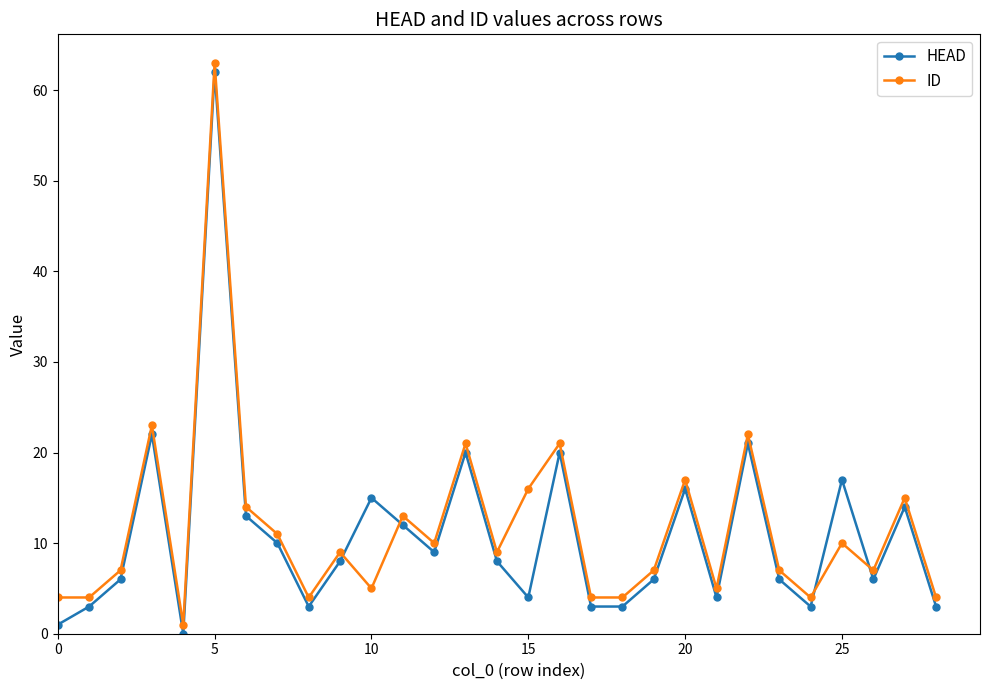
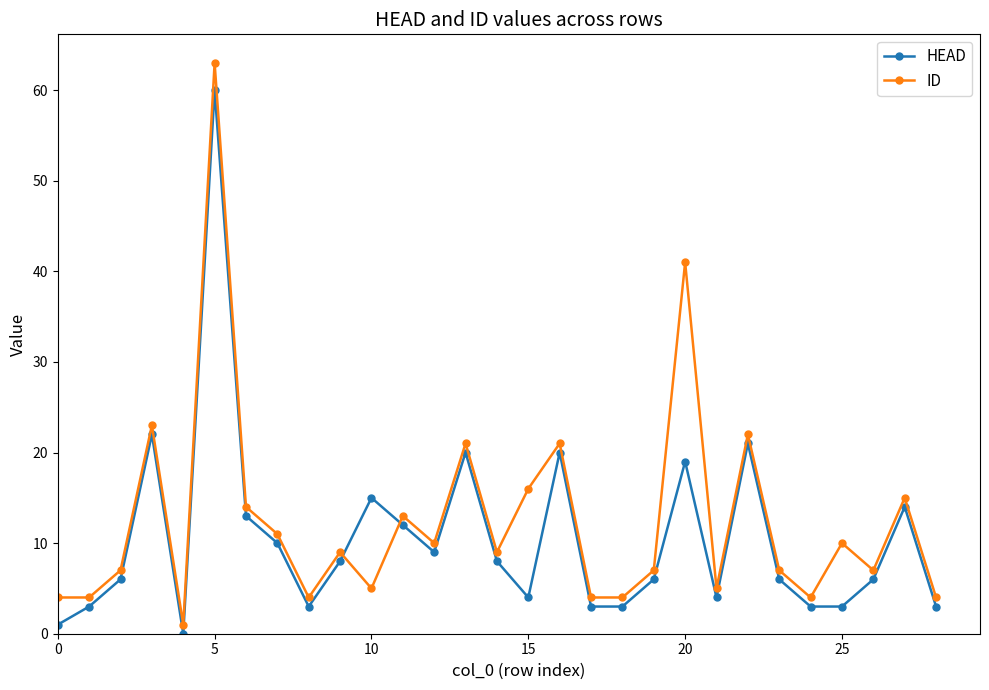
  {
    "HEAD": {
      "0": 1,
-     "5": 62,
+     "5": 60,
      "10": 15,
      "15": 4,
-     "20": 16,
-     "25": 17
+     "20": 19,
+     "25": 3
    },
    "ID": {
      "0": 4,
      "5": 63,
      "10": 5,
      "15": 16,
-     "20": 17,
+     "20": 41,
      "25": 10
    }
  }
